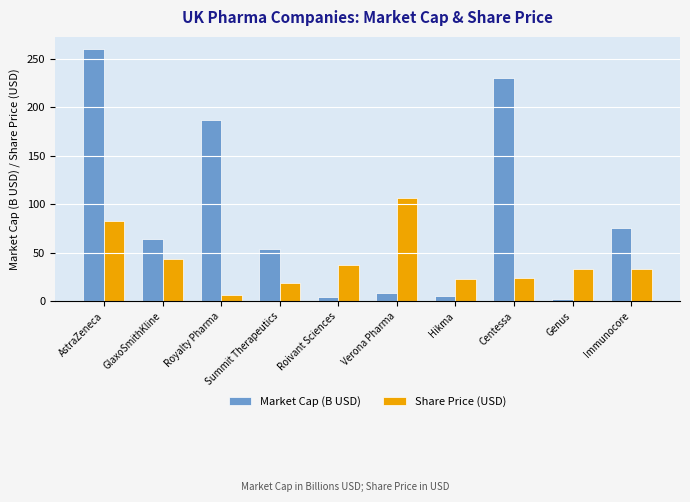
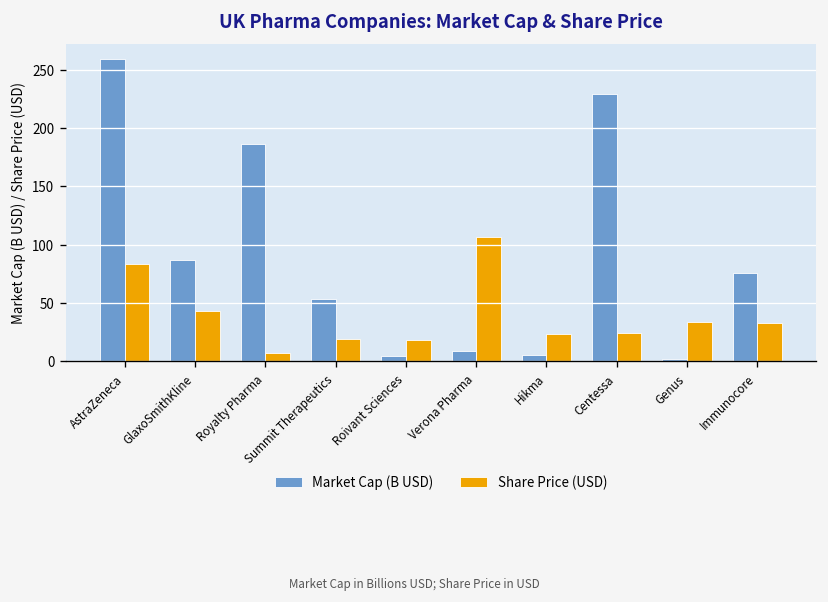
  {
    "Market Cap (B USD)": {
      "AstraZeneca": 260,
-     "GlaxoSmithKline": 60,
+     "GlaxoSmithKline": 90,
      "Royalty Pharma": 190,
      "Summit Therapeutics": 50,
      "Roivant Sciences": 0,
      "Verona Pharma": 10,
      "Hikma": 10,
      "Centessa": 230,
      "Immunocore": 80
    },
    "Share Price (USD)": {
      "AstraZeneca": 80,
      "GlaxoSmithKline": 40,
      "Royalty Pharma": 10,
      "Summit Therapeutics": 20,
-     "Roivant Sciences": 40,
+     "Roivant Sciences": 20,
      "Verona Pharma": 110,
      "Hikma": 20,
      "Centessa": 20,
      "Genus": 30,
      "Immunocore": 30
    }
  }
